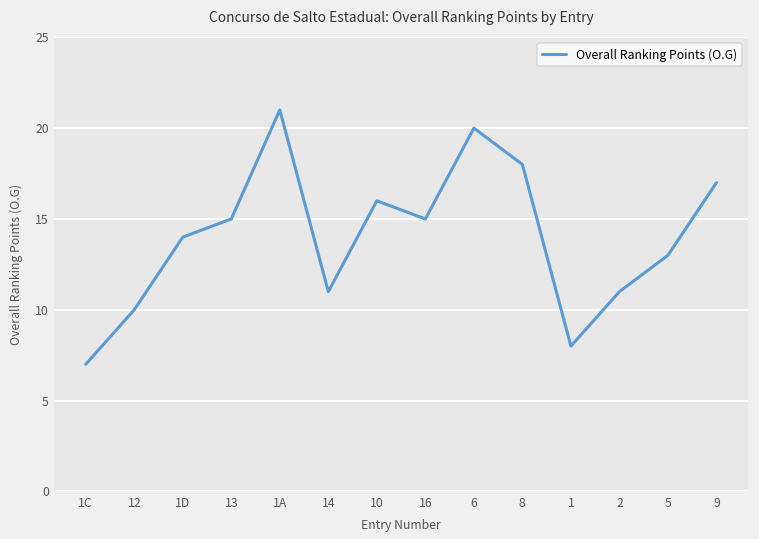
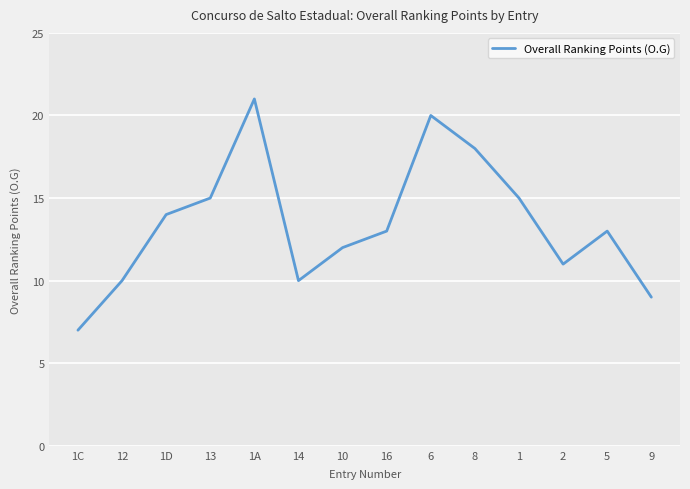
  {
    "1C": 7,
    "12": 10,
    "1D": 14,
    "13": 15,
    "1A": 21,
-   "14": 11,
-   "10": 16,
-   "16": 15,
+   "14": 10,
+   "10": 12,
+   "16": 13,
    "6": 20,
    "8": 18,
-   "1": 8,
+   "1": 15,
    "2": 11,
    "5": 13,
-   "9": 17
+   "9": 9
  }
